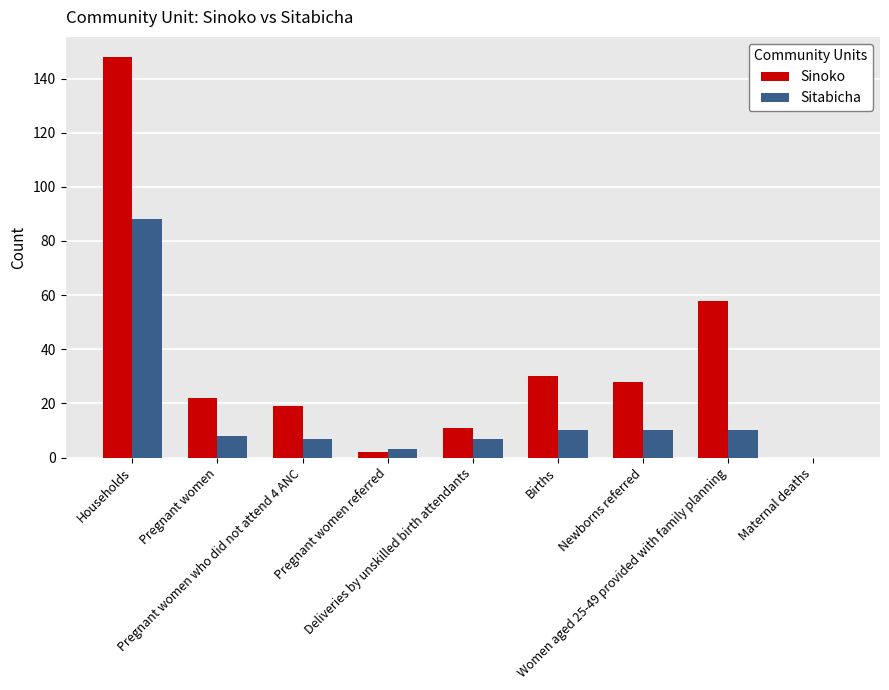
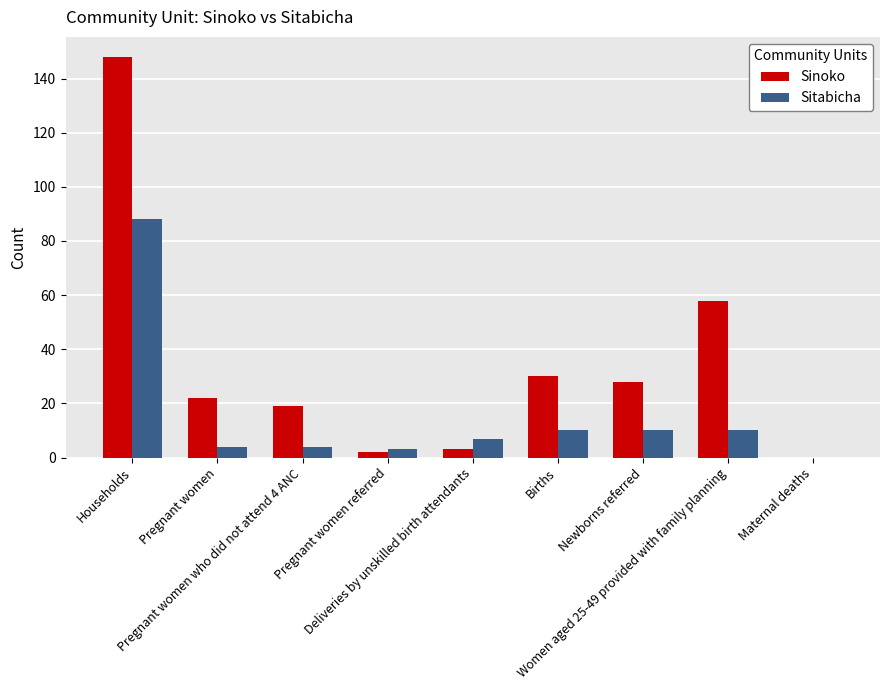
  {
    "Sinoko": {
      "Households": 148,
      "Pregnant women": 22,
      "Pregnant women who did not attend 4 ANC": 19,
      "Pregnant women referred": 2,
-     "Deliveries by unskilled birth attendants": 11,
+     "Deliveries by unskilled birth attendants": 3,
      "Births": 30,
      "Newborns referred": 28,
      "Women aged 25-49 provided with family planning": 58,
      "Maternal deaths": 0
    },
    "Sitabicha": {
      "Households": 88,
-     "Pregnant women": 8,
-     "Pregnant women who did not attend 4 ANC": 7,
+     "Pregnant women": 4,
+     "Pregnant women who did not attend 4 ANC": 4,
      "Pregnant women referred": 3,
      "Deliveries by unskilled birth attendants": 7,
      "Births": 10,
      "Newborns referred": 10,
      "Women aged 25-49 provided with family planning": 10,
      "Maternal deaths": 0
    }
  }
